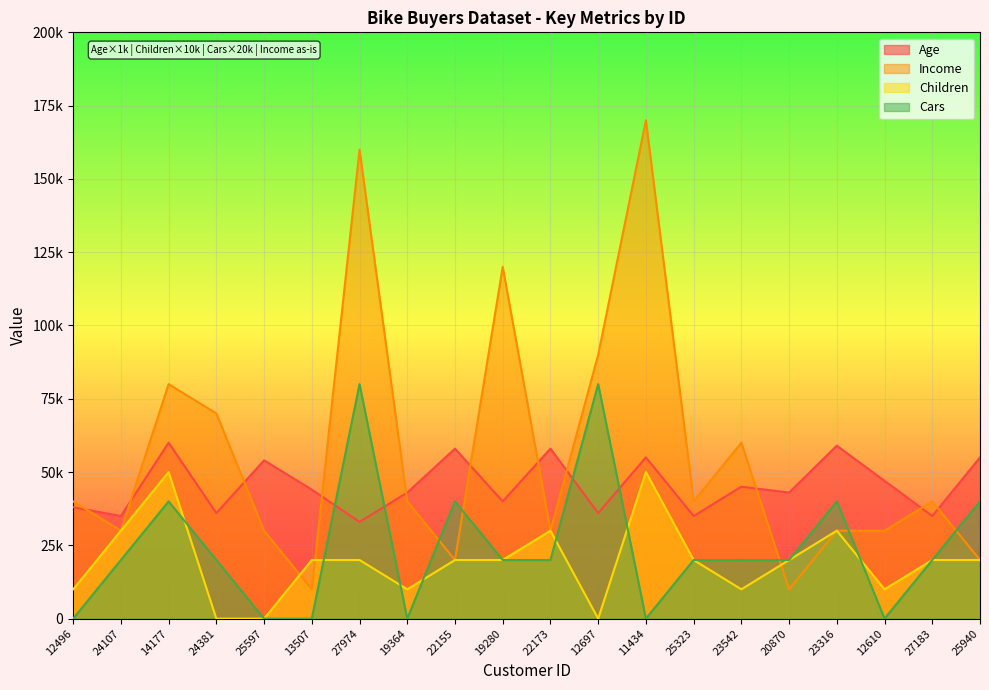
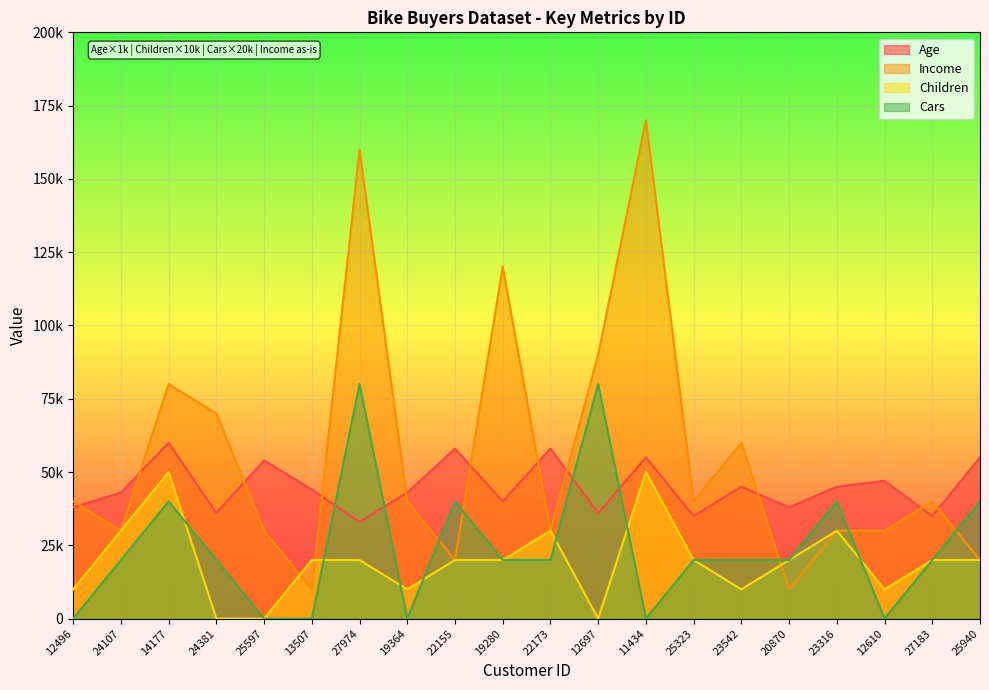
  {
    "Age": {
      "12496": 38000,
-     "24107": 35000,
+     "24107": 43000,
      "14177": 60000,
      "24381": 36000,
      "25597": 54000,
      "13507": 44000,
      "27974": 33000,
      "19364": 43000,
      "22155": 58000,
      "19280": 40000,
      "22173": 58000,
      "12697": 36000,
      "11434": 55000,
      "25323": 35000,
      "23542": 45000,
-     "20870": 43000,
-     "23316": 59000,
+     "20870": 38000,
+     "23316": 45000,
      "12610": 47000,
      "27183": 35000,
      "25940": 55000
    },
    "Cars": {
      "12496": 0,
      "24107": 20000,
      "14177": 40000,
      "24381": 20000,
      "13507": 0,
      "27974": 80000,
      "19364": 0,
      "22155": 40000,
      "22173": 20000,
      "12697": 80000,
      "11434": 0,
      "23542": 20000,
      "23316": 40000,
      "12610": 0,
      "25940": 40000
    }
  }
